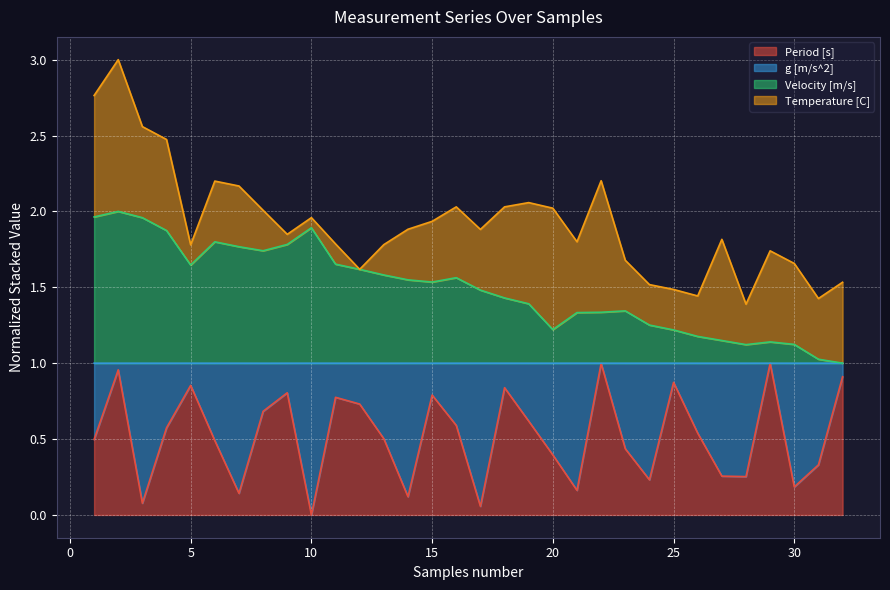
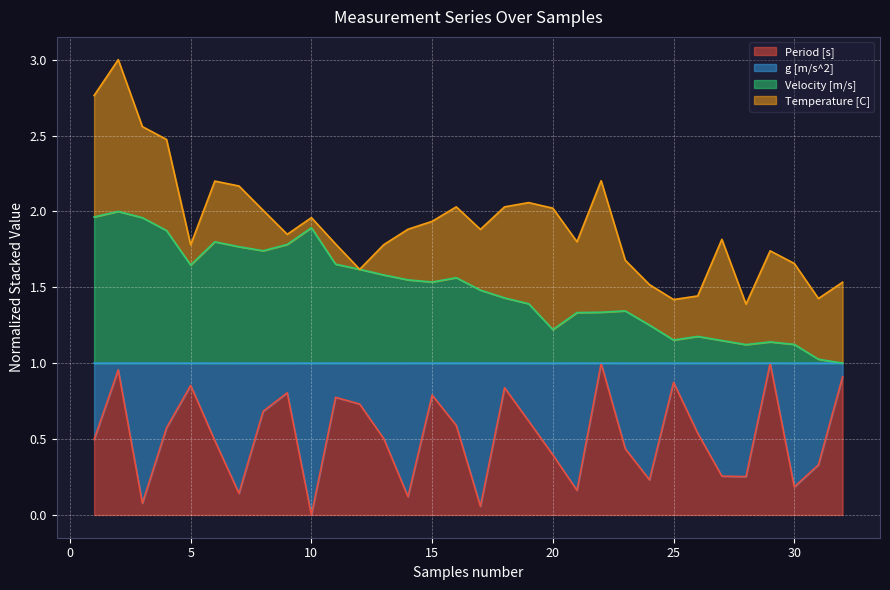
  {
    "Period [s]": {
      "5": 0.85,
      "10": 0.00,
      "15": 0.79,
      "20": 0.40,
      "25": 0.87,
      "30": 0.18
    },
    "g [m/s^2]": {
      "5": 0.15,
      "10": 1.00,
      "15": 0.21,
      "20": 0.60,
      "25": 0.13,
      "30": 0.81
    },
    "Velocity [m/s]": {
      "5": 0.65,
      "10": 0.89,
      "15": 0.53,
      "20": 0.22,
-     "25": 0.22,
+     "25": 0.15,
      "30": 0.12
    },
    "Temperature [C]": {
      "5": 0.13,
      "10": 0.07,
      "15": 0.40,
      "20": 0.80,
      "25": 0.27,
      "30": 0.53
    }
  }
